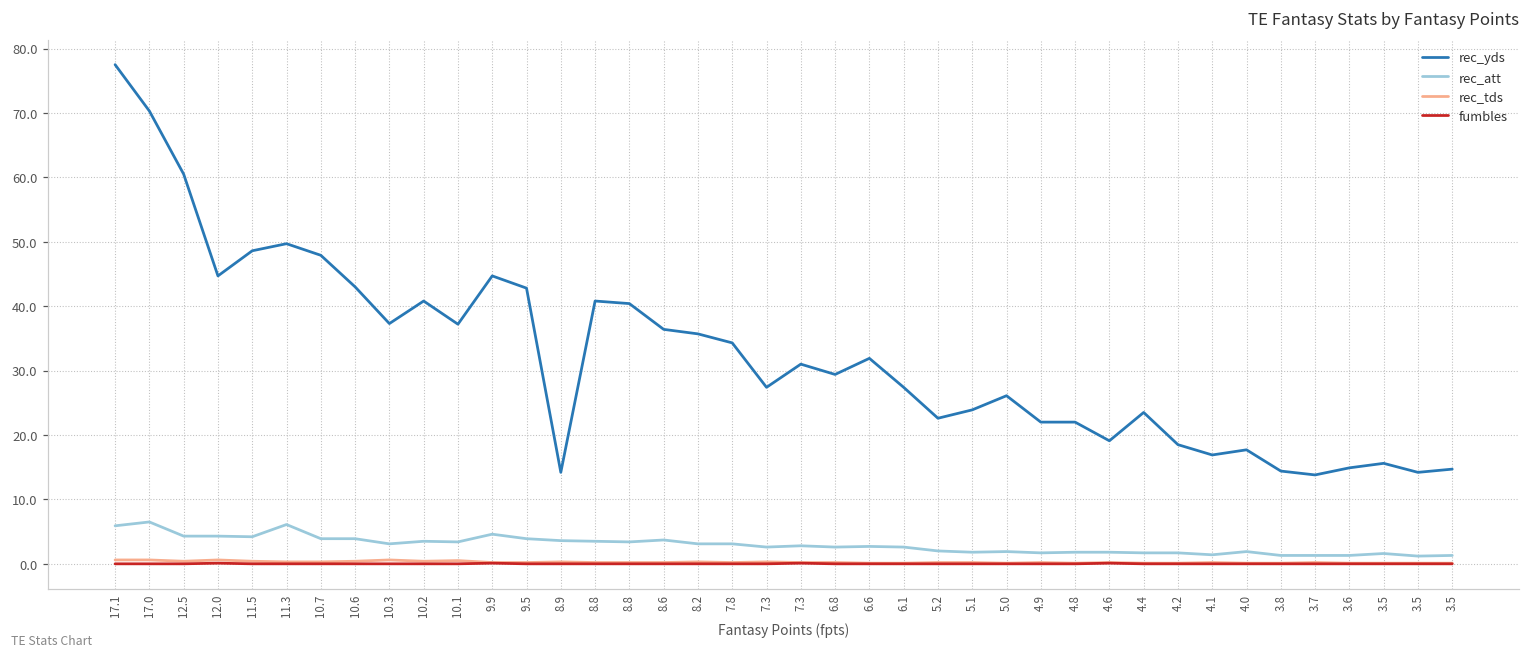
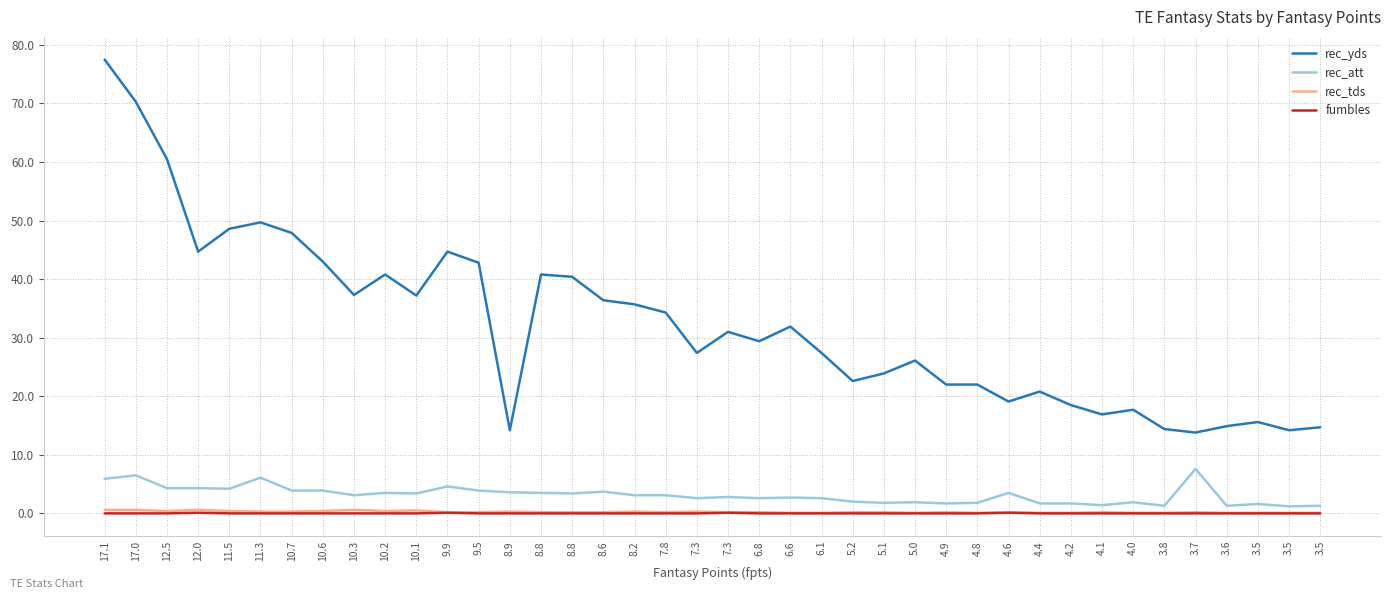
  {
    "rec_yds": {
      "17.1": 78,
      "17.0": 70,
      "12.5": 61,
      "12.0": 45,
      "11.5": 49,
      "11.3": 50,
      "10.7": 48,
      "10.6": 43,
      "10.3": 37,
      "10.2": 41,
      "10.1": 37,
      "9.9": 45,
      "9.5": 43,
      "8.9": 14,
      "8.6": 36,
      "8.2": 36,
      "7.8": 34,
      "6.8": 29,
      "6.6": 32,
      "6.1": 27,
      "5.2": 23,
      "5.1": 24,
      "5.0": 26,
      "4.9": 22,
      "4.8": 22,
      "4.6": 19,
-     "4.4": 24,
+     "4.4": 21,
      "4.2": 19,
      "4.1": 17,
      "4.0": 18,
      "3.8": 14,
      "3.7": 14,
      "3.6": 15
    },
    "rec_att": {
      "17.1": 6,
      "17.0": 7,
      "12.5": 4,
      "12.0": 4,
      "11.5": 4,
      "11.3": 6,
      "10.7": 4,
      "10.6": 4,
      "10.3": 3,
      "10.2": 4,
      "10.1": 3,
      "9.9": 5,
      "9.5": 4,
      "8.9": 4,
      "8.6": 4,
      "8.2": 3,
      "7.8": 3,
      "6.8": 3,
      "6.6": 3,
      "6.1": 3,
      "5.2": 2,
      "5.1": 2,
      "5.0": 2,
      "4.9": 2,
      "4.8": 2,
-     "4.6": 2,
+     "4.6": 4,
      "4.4": 2,
      "4.2": 2,
      "4.1": 1,
      "4.0": 2,
      "3.8": 1,
-     "3.7": 1,
+     "3.7": 8,
      "3.6": 1
    },
    "rec_tds": {
      "17.1": 1,
      "17.0": 1,
      "12.0": 1,
      "10.3": 1,
      "10.1": 1
    },
    "fumbles": {
      "17.1": 0,
      "17.0": 0,
      "12.0": 0,
      "10.3": 0,
      "10.1": 0
    }
  }
